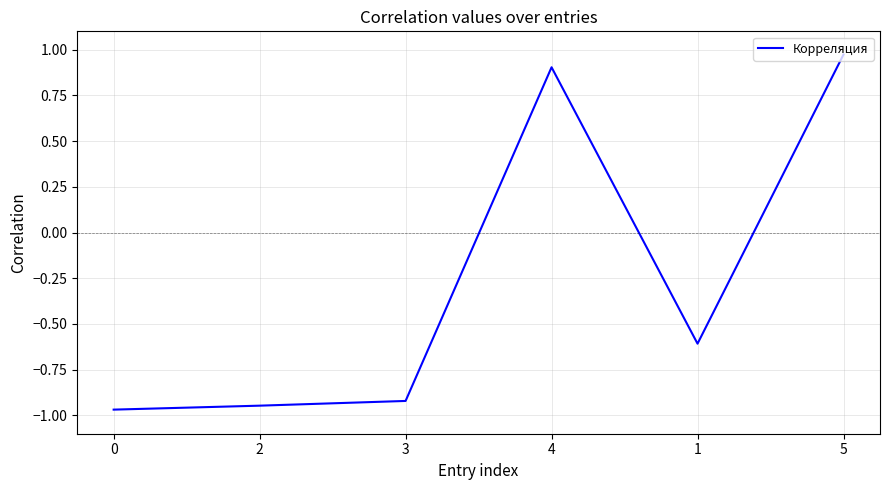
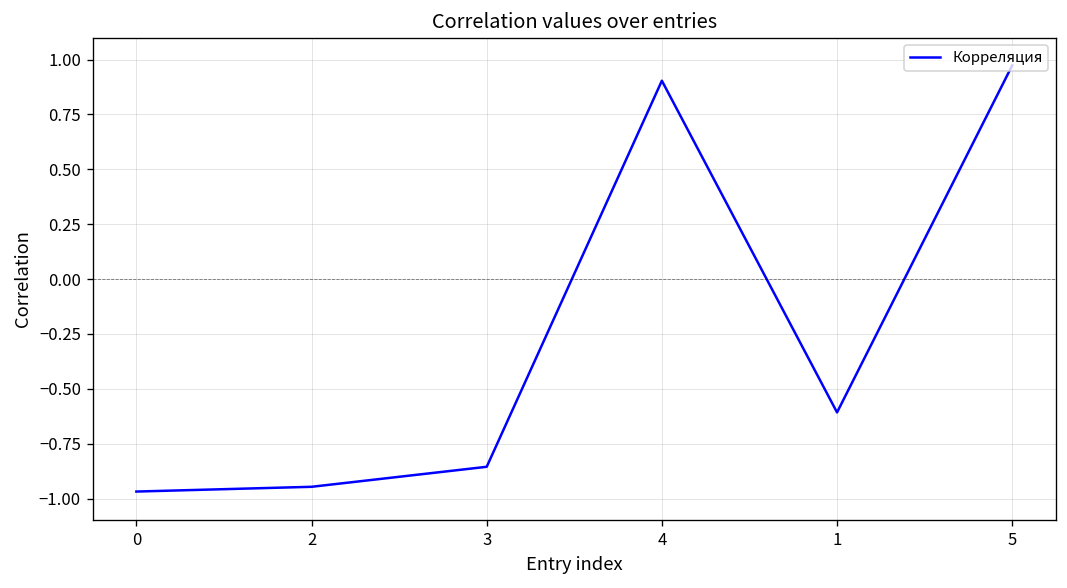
  {
    "0": -0.97,
    "2": -0.95,
-   "3": -0.92,
+   "3": -0.86,
    "4": 0.90,
    "1": -0.61
  }
